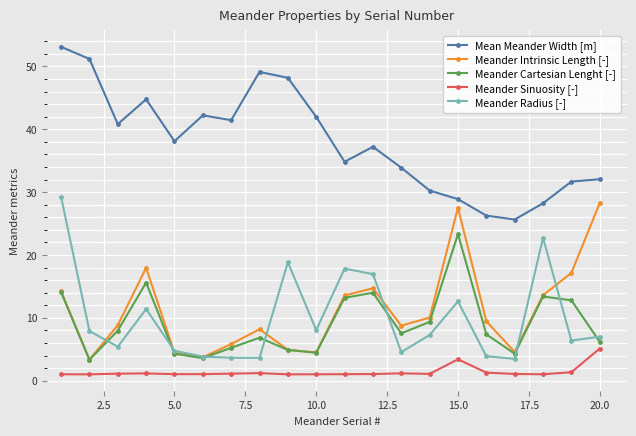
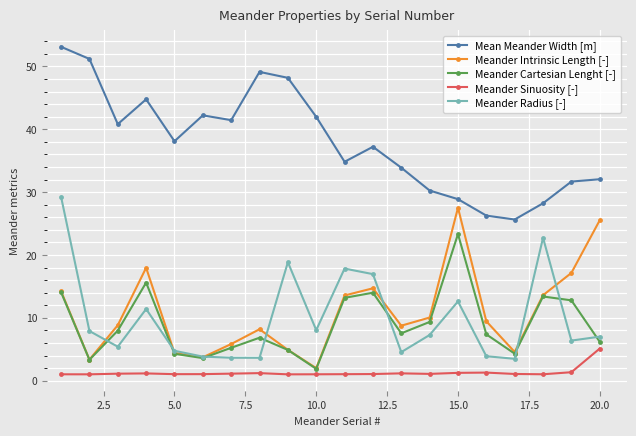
  {
    "Mean Meander Width [m]": {
      "5.0": 38,
      "10.0": 42,
      "15.0": 29,
      "20.0": 32
    },
    "Meander Intrinsic Length [-]": {
-     "10.0": 4,
+     "10.0": 2,
      "15.0": 28,
-     "20.0": 28
+     "20.0": 26
    },
    "Meander Cartesian Lenght [-]": {
-     "10.0": 4,
+     "10.0": 2,
      "15.0": 23,
      "20.0": 6
    },
    "Meander Sinuosity [-]": {
      "5.0": 1,
      "10.0": 1,
-     "15.0": 3,
+     "15.0": 1,
      "20.0": 5
    },
    "Meander Radius [-]": {
      "10.0": 8,
      "15.0": 13,
      "20.0": 7
    }
  }
